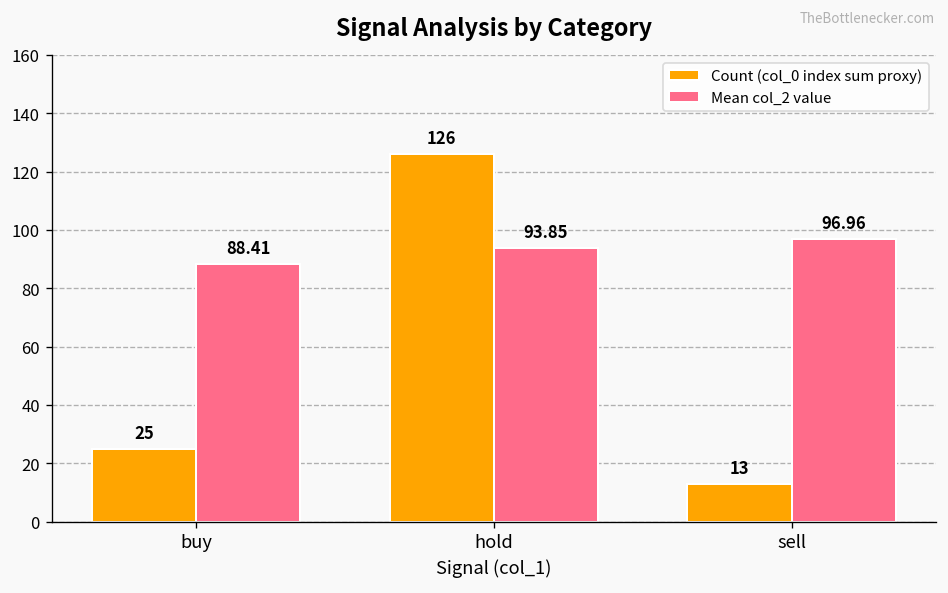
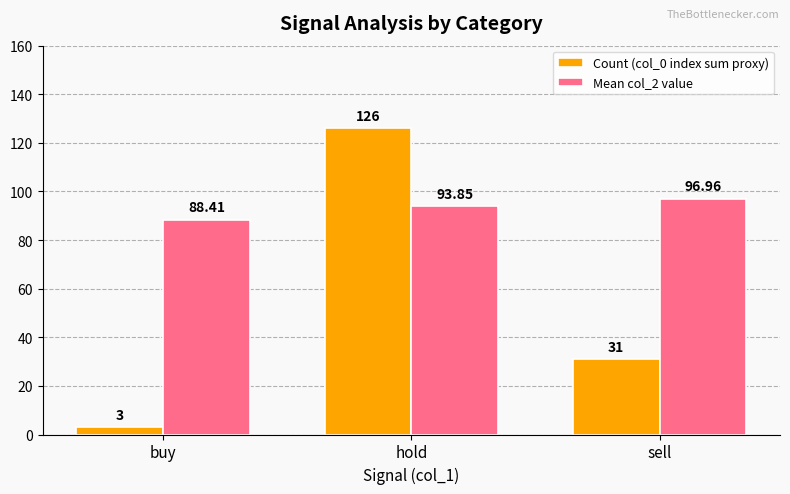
  {
    "Count (col_0 index sum proxy)": {
-     "buy": 25,
+     "buy": 3,
      "hold": 126,
-     "sell": 13
+     "sell": 31
    },
    "Mean col_2 value": {
      "buy": 88.41,
      "hold": 93.85,
      "sell": 96.96
    }
  }
